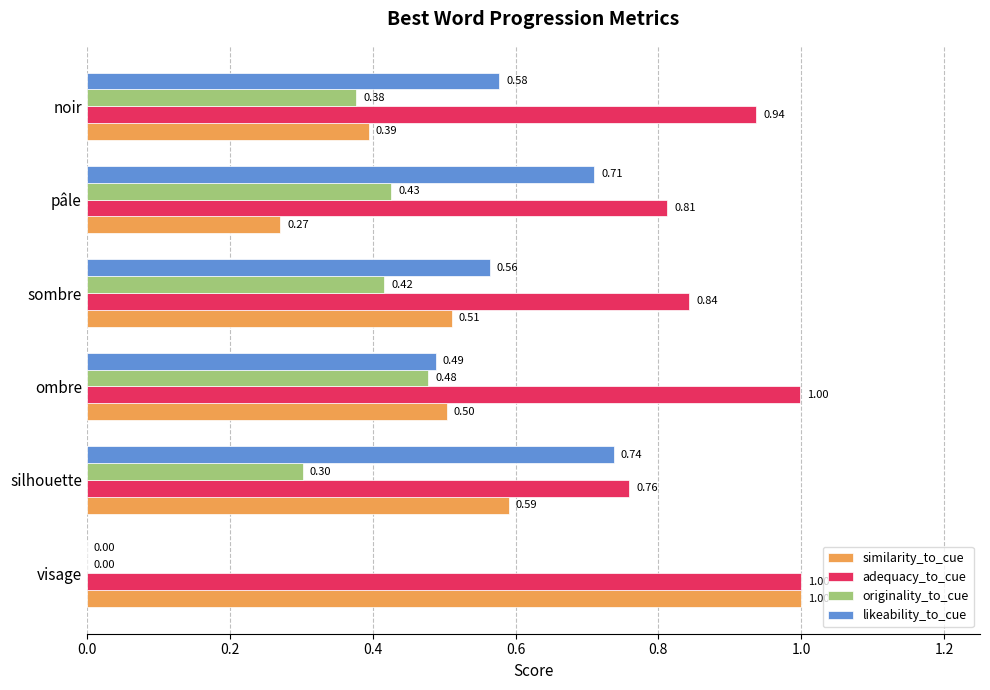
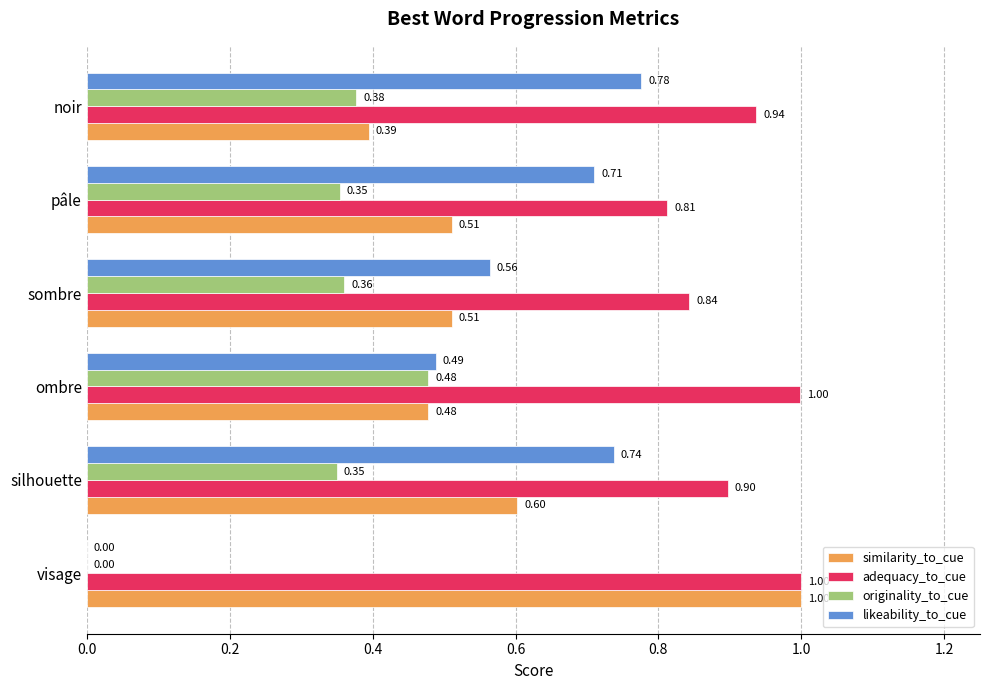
  {
    "similarity_to_cue": {
      "noir": 0.39,
-     "pâle": 0.27,
+     "pâle": 0.51,
      "sombre": 0.51,
-     "ombre": 0.50,
-     "silhouette": 0.59
+     "ombre": 0.48,
+     "silhouette": 0.60
    },
    "adequacy_to_cue": {
      "noir": 0.94,
      "pâle": 0.81,
      "sombre": 0.84,
      "ombre": 1.00,
-     "silhouette": 0.76
+     "silhouette": 0.90
    },
    "originality_to_cue": {
      "noir": 0.38,
-     "pâle": 0.43,
-     "sombre": 0.42,
+     "pâle": 0.35,
+     "sombre": 0.36,
      "ombre": 0.48,
-     "silhouette": 0.30,
+     "silhouette": 0.35,
      "visage": 0.00
    },
    "likeability_to_cue": {
-     "noir": 0.58,
+     "noir": 0.78,
      "pâle": 0.71,
      "sombre": 0.56,
      "ombre": 0.49,
      "silhouette": 0.74,
      "visage": 0.00
    }
  }
